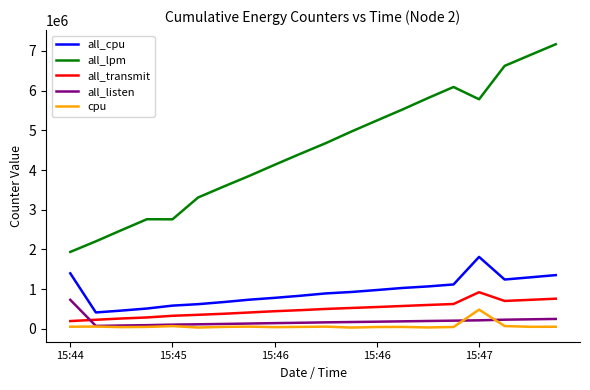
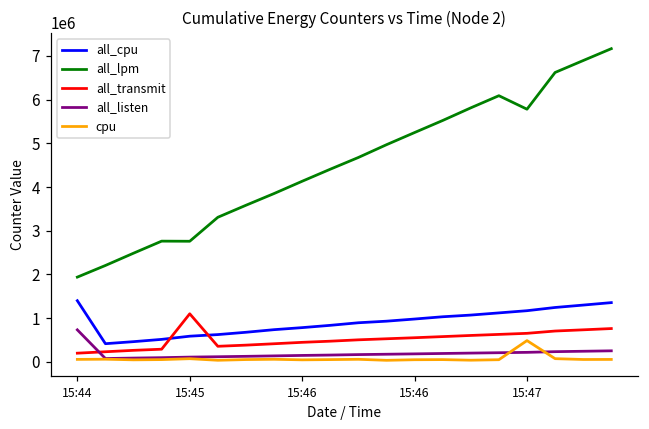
  {
    "all_cpu": {
      "15:44": 1400000,
      "15:45": 600000,
-     "15:47": 1800000
+     "15:47": 1200000
    },
    "all_lpm": {
      "15:44": 1900000,
      "15:45": 2800000,
      "15:47": 5800000
    },
    "all_transmit": {
      "15:44": 200000,
-     "15:45": 300000,
-     "15:47": 900000
+     "15:45": 1100000,
+     "15:47": 700000
    },
    "all_listen": {
      "15:44": 700000,
      "15:47": 200000
    },
    "cpu": {
      "15:44": 100000,
      "15:47": 500000
    }
  }
